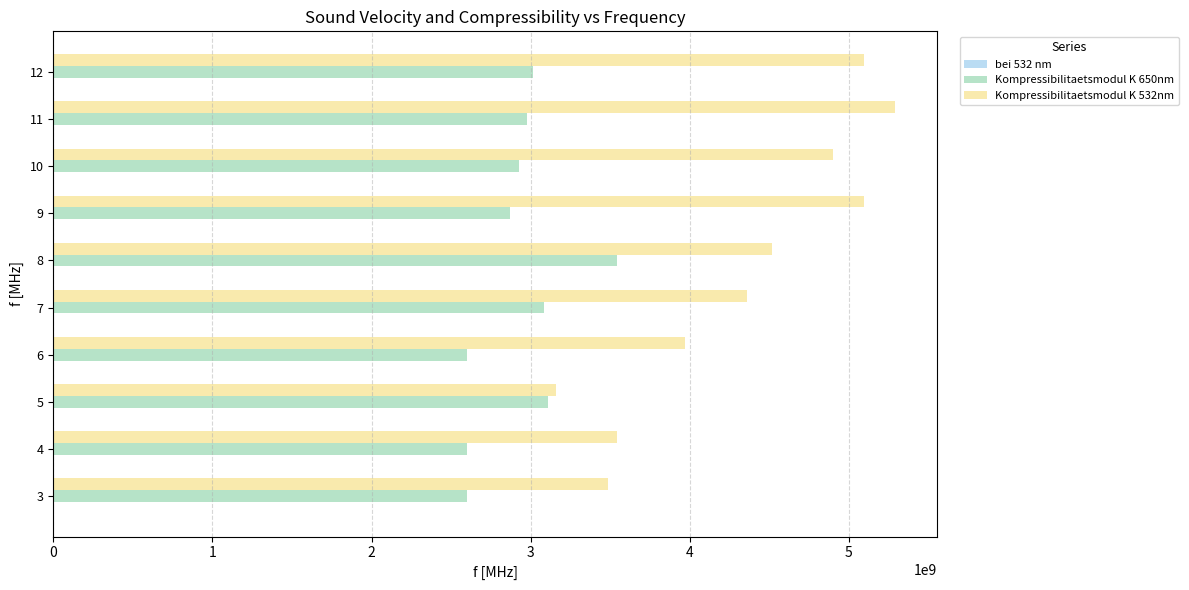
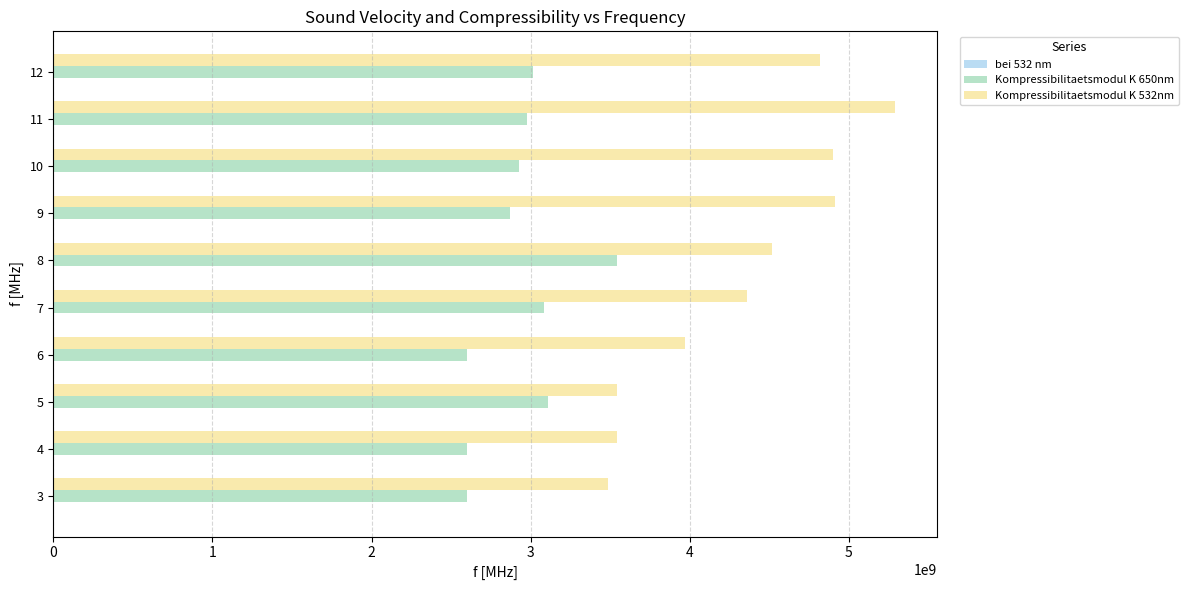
  {
    "Kompressibilitaetsmodul K 532nm": {
-     "12": 5100000000,
+     "12": 4820000000,
      "11": 5290000000,
      "10": 4900000000,
-     "9": 5100000000,
+     "9": 4910000000,
      "8": 4520000000,
      "7": 4360000000,
      "6": 3970000000,
-     "5": 3160000000,
+     "5": 3540000000,
      "4": 3540000000,
      "3": 3490000000
    }
  }
